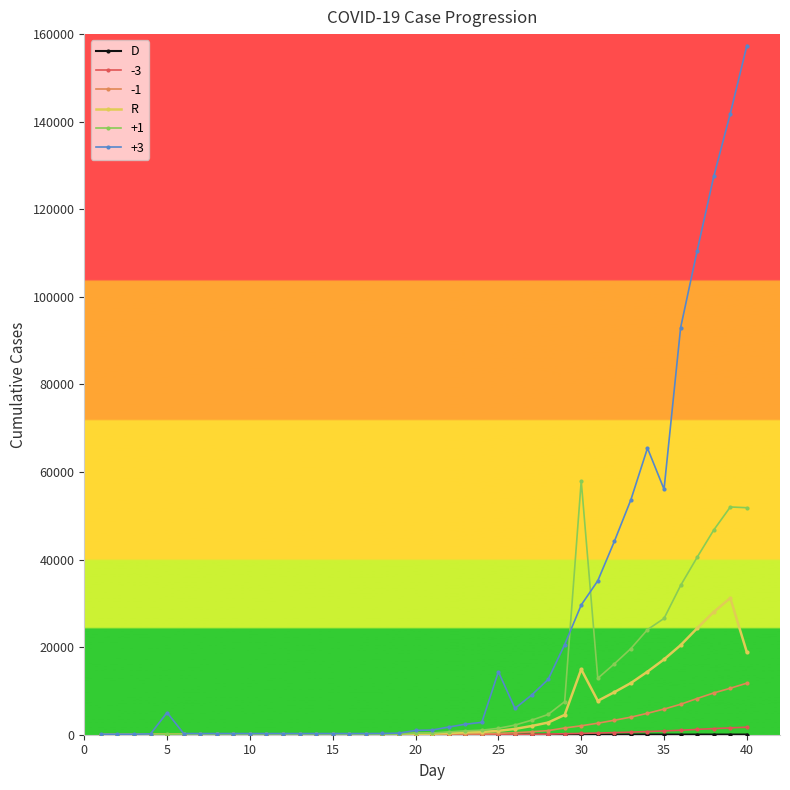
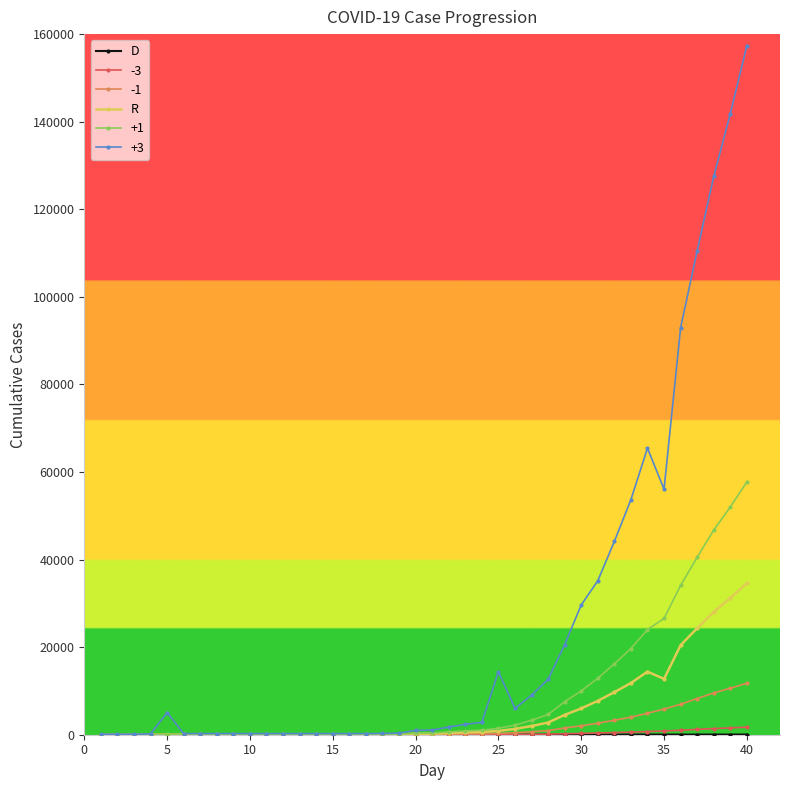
  {
    "D": {
      "35": 0,
      "40": 0
    },
    "R": {
-     "30": 15000,
-     "35": 17000,
-     "40": 19000
+     "30": 6000,
+     "35": 13000,
+     "40": 35000
    },
    "+1": {
      "25": 1000,
-     "30": 58000,
+     "30": 10000,
      "35": 27000,
-     "40": 52000
+     "40": 58000
    },
    "+3": {
      "5": 5000,
      "20": 1000,
      "25": 14000,
      "30": 30000,
      "35": 56000,
      "40": 157000
    }
  }
